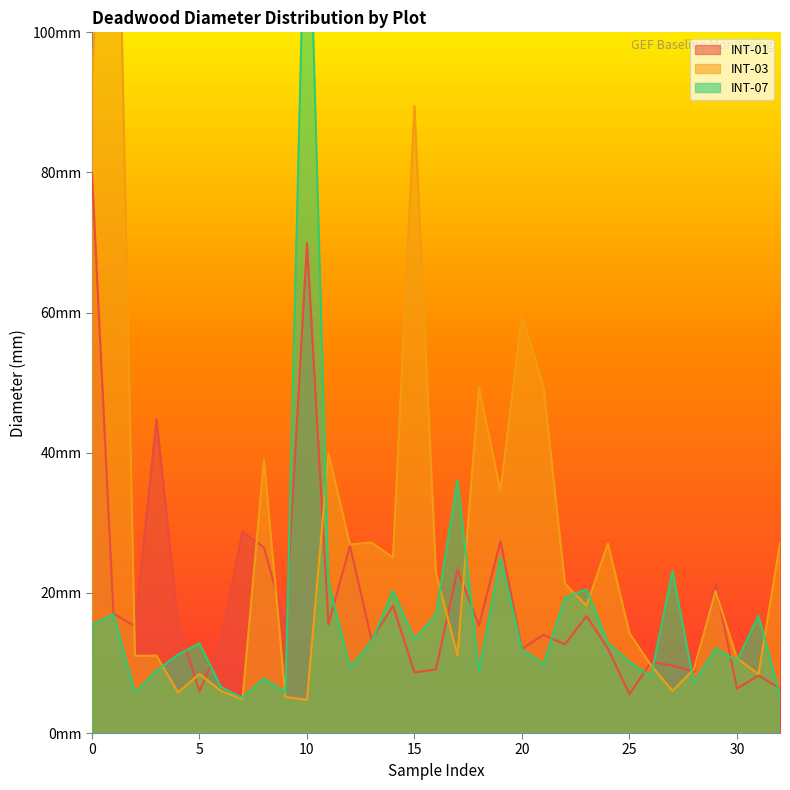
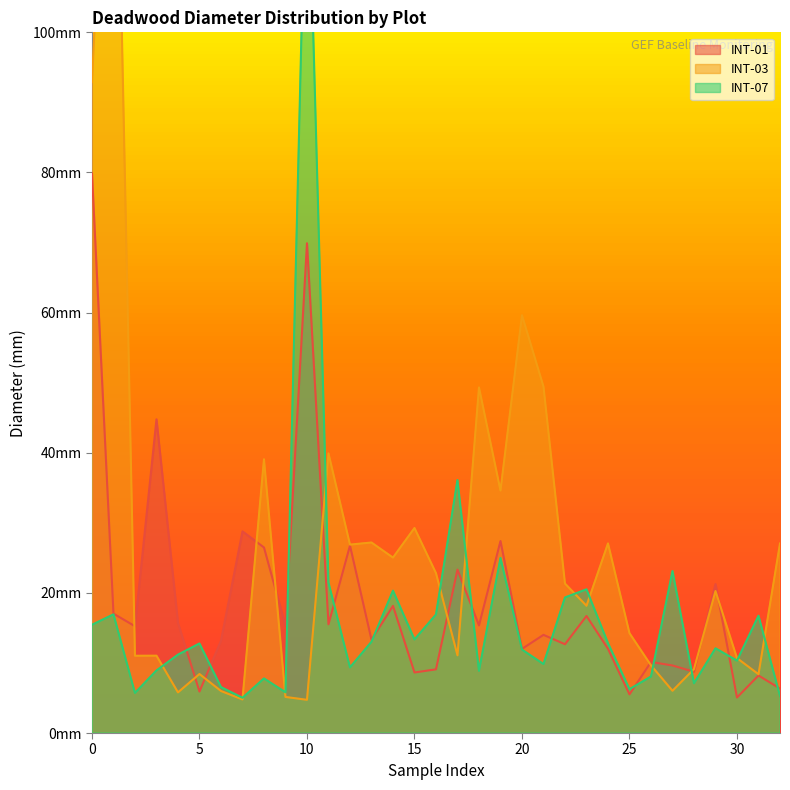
  {
    "INT-01": {
      "0": "80mm",
      "5": "6mm",
      "10": "70mm",
      "15": "9mm",
      "25": "6mm",
-     "30": "6mm"
+     "30": "5mm"
    },
    "INT-03": {
      "0": "93mm",
      "5": "8mm",
      "10": "5mm",
-     "15": "89mm",
+     "15": "29mm",
      "20": "60mm",
      "25": "14mm"
    },
    "INT-07": {
      "0": "15mm",
      "5": "13mm",
      "15": "13mm",
-     "25": "10mm"
+     "25": "6mm"
    }
  }
